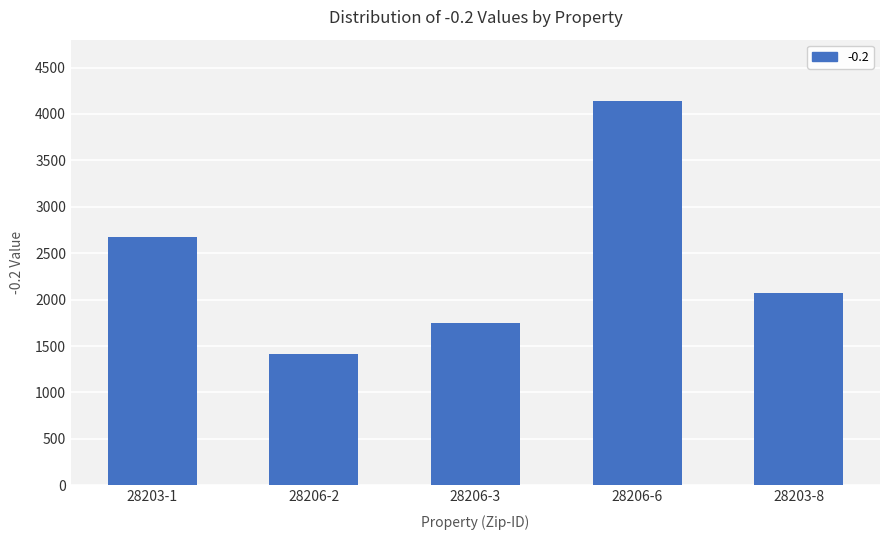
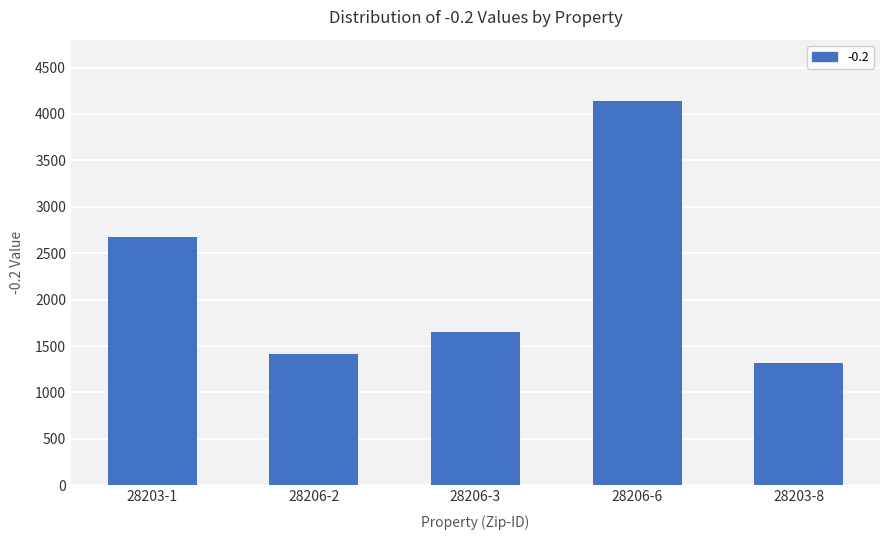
  {
    "28203-1": 2700,
    "28206-2": 1400,
-   "28206-3": 1800,
+   "28206-3": 1600,
    "28206-6": 4100,
-   "28203-8": 2100
+   "28203-8": 1300
  }
